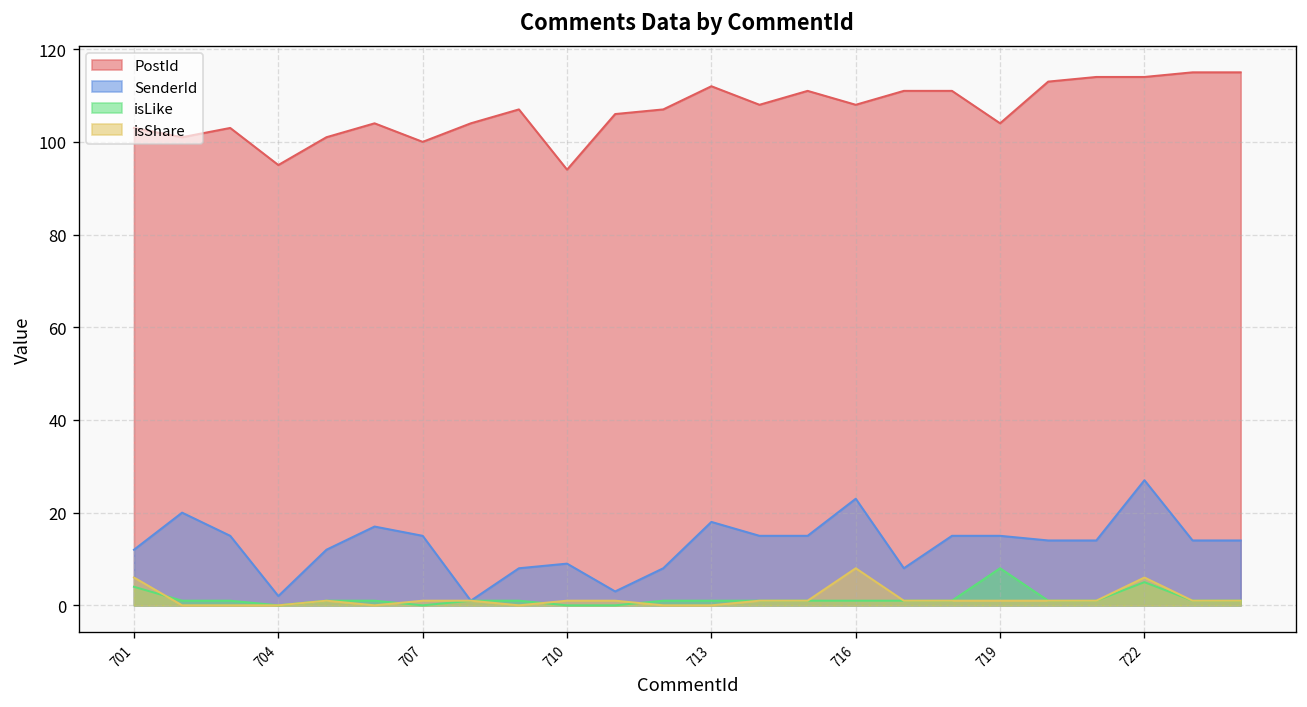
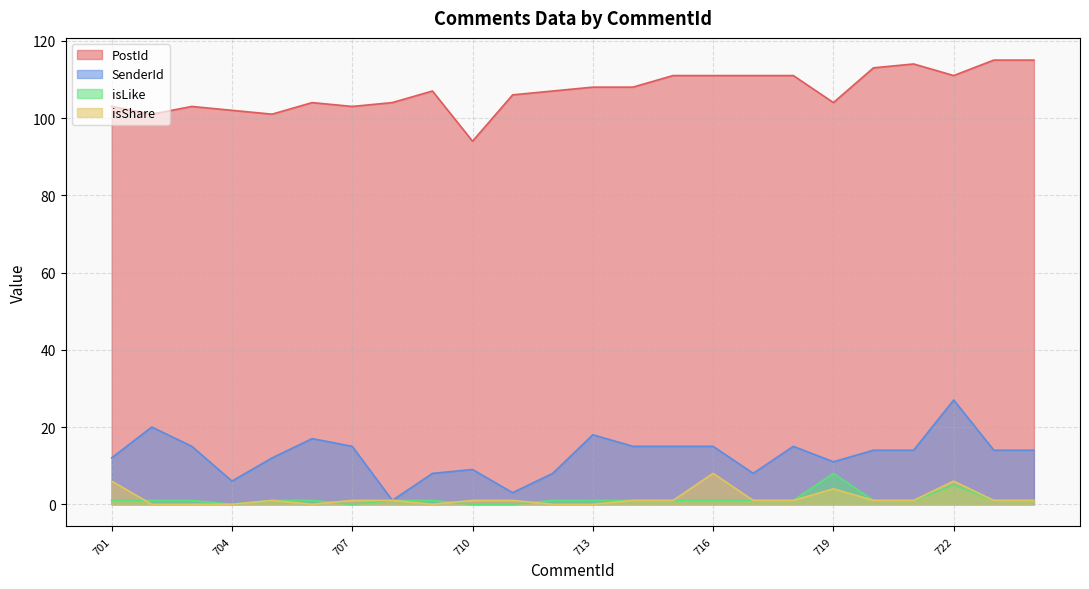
  {
    "PostId": {
-     "704": 95,
-     "707": 100,
+     "704": 102,
+     "707": 103,
      "710": 94,
-     "713": 112,
-     "716": 108,
+     "713": 108,
+     "716": 111,
      "719": 104,
-     "722": 114
+     "722": 111
    },
    "SenderId": {
      "701": 12,
-     "704": 2,
+     "704": 6,
      "707": 15,
      "710": 9,
      "713": 18,
-     "716": 23,
-     "719": 15,
+     "716": 15,
+     "719": 11,
      "722": 27
    },
    "isLike": {
-     "701": 4,
+     "701": 1,
      "707": 0,
      "710": 0,
      "713": 1,
      "716": 1,
      "719": 8,
      "722": 5
    },
    "isShare": {
      "701": 6,
      "707": 1,
      "710": 1,
      "713": 0,
      "716": 8,
-     "719": 1,
+     "719": 4,
      "722": 6
    }
  }
